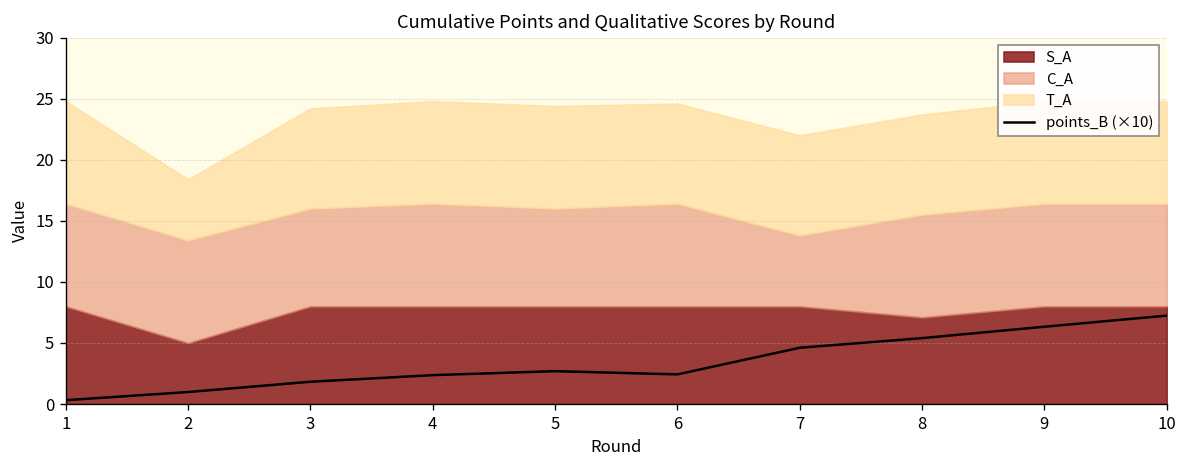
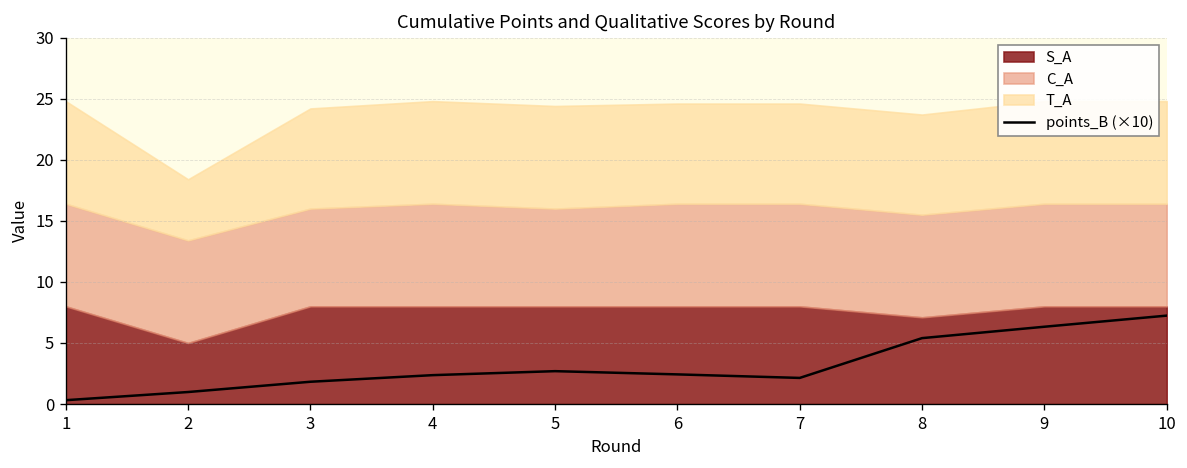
  {
    "points_B (×10)": {
      "1": 0.3,
      "2": 1.0,
      "3": 1.8,
      "4": 2.4,
      "5": 2.7,
      "6": 2.4,
-     "7": 4.6,
+     "7": 2.1,
      "8": 5.4,
      "9": 6.3,
      "10": 7.2
    },
    "S_A": {
      "1": 8.0,
      "2": 5.0,
      "3": 8.0,
      "4": 8.0,
      "5": 8.0,
      "6": 8.0,
      "7": 8.0,
      "8": 7.1,
      "9": 8.0,
      "10": 8.0
    },
    "C_A": {
      "1": 8.4,
      "2": 8.4,
      "3": 8.0,
      "4": 8.4,
      "5": 8.0,
      "6": 8.4,
-     "7": 5.8,
+     "7": 8.4,
      "8": 8.4,
      "9": 8.4,
      "10": 8.4
    },
    "T_A": {
      "1": 8.4,
      "2": 5.0,
      "3": 8.2,
      "4": 8.4,
      "5": 8.4,
      "6": 8.2,
      "7": 8.2,
      "8": 8.2,
      "10": 8.4
    }
  }
